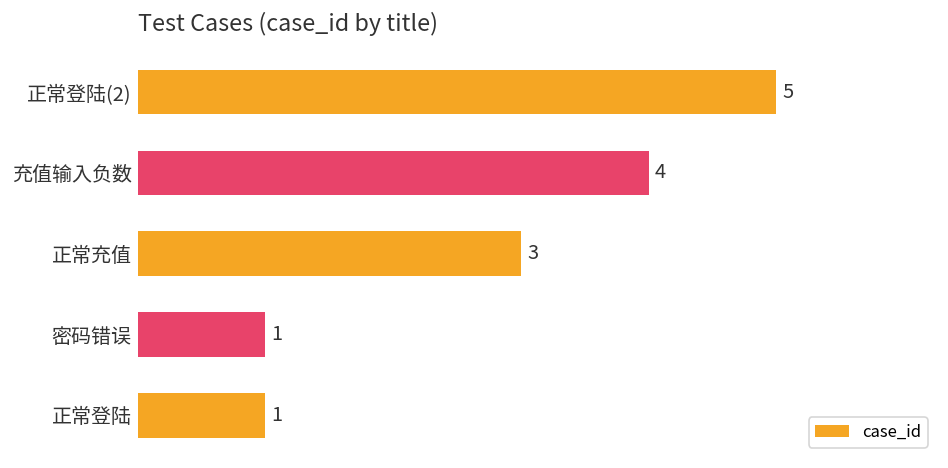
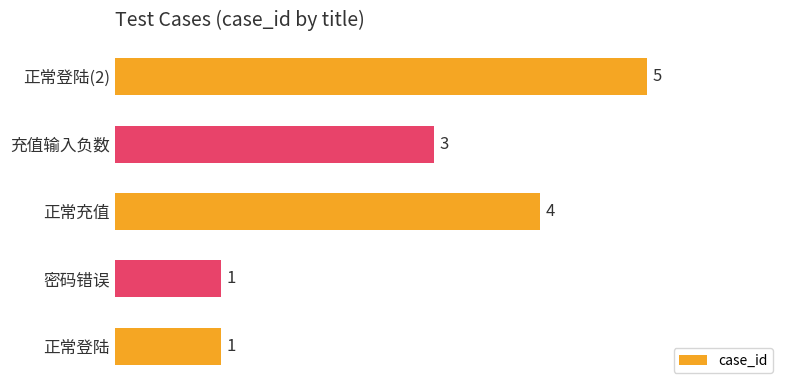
  {
    "正常登陆(2)": 5,
-   "充值输入负数": 4,
-   "正常充值": 3,
+   "充值输入负数": 3,
+   "正常充值": 4,
    "密码错误": 1,
    "正常登陆": 1
  }
